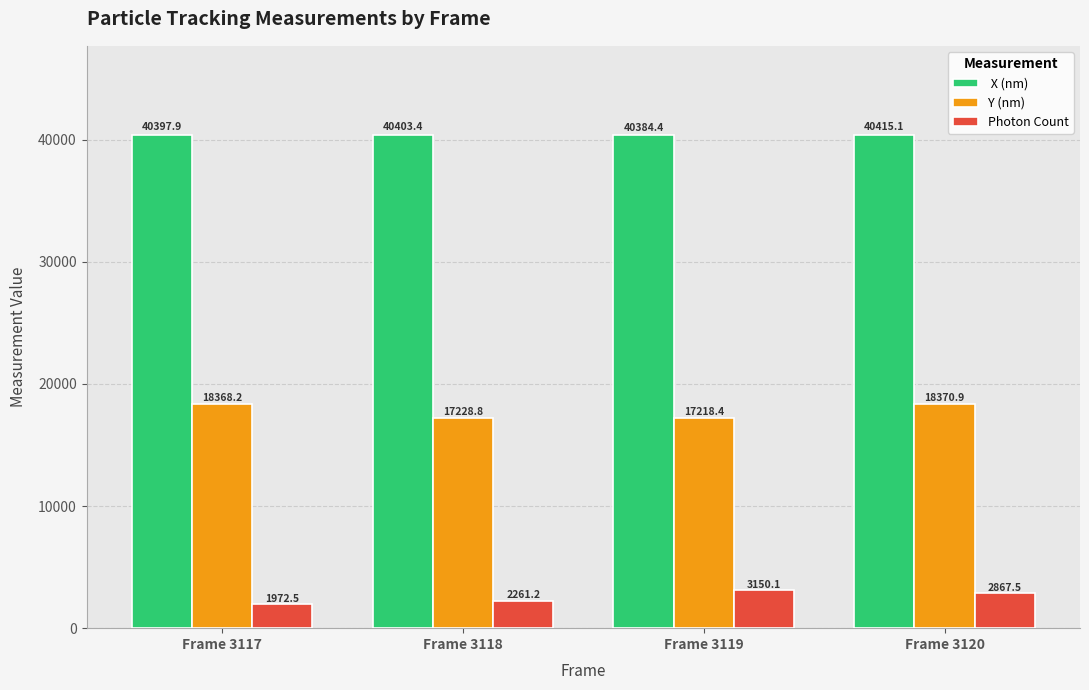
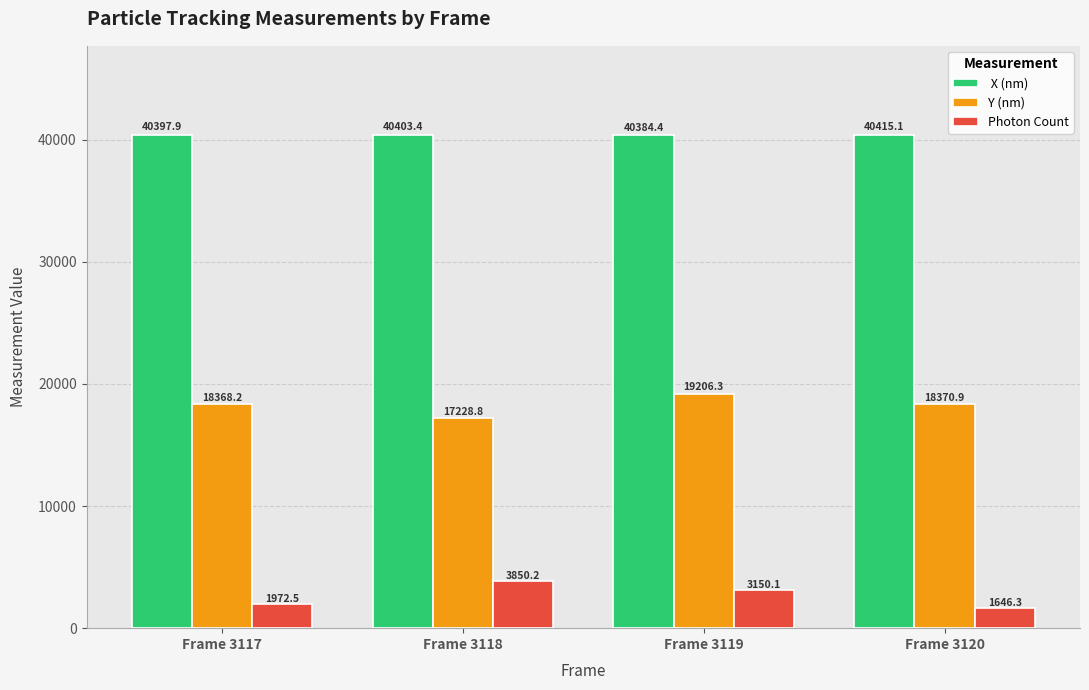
  {
    "X (nm)": {
      "Frame 3117": 40397.9,
      "Frame 3118": 40403.4,
      "Frame 3119": 40384.4,
      "Frame 3120": 40415.1
    },
    "Y (nm)": {
      "Frame 3117": 18368.2,
      "Frame 3118": 17228.8,
-     "Frame 3119": 17218.4,
+     "Frame 3119": 19206.3,
      "Frame 3120": 18370.9
    },
    "Photon Count": {
      "Frame 3117": 1972.5,
-     "Frame 3118": 2261.2,
+     "Frame 3118": 3850.2,
      "Frame 3119": 3150.1,
-     "Frame 3120": 2867.5
+     "Frame 3120": 1646.3
    }
  }
